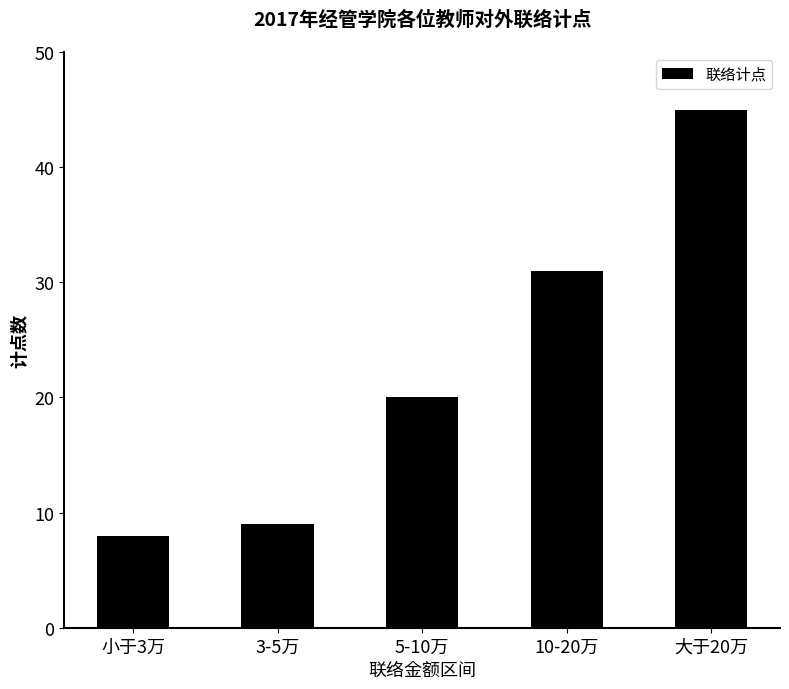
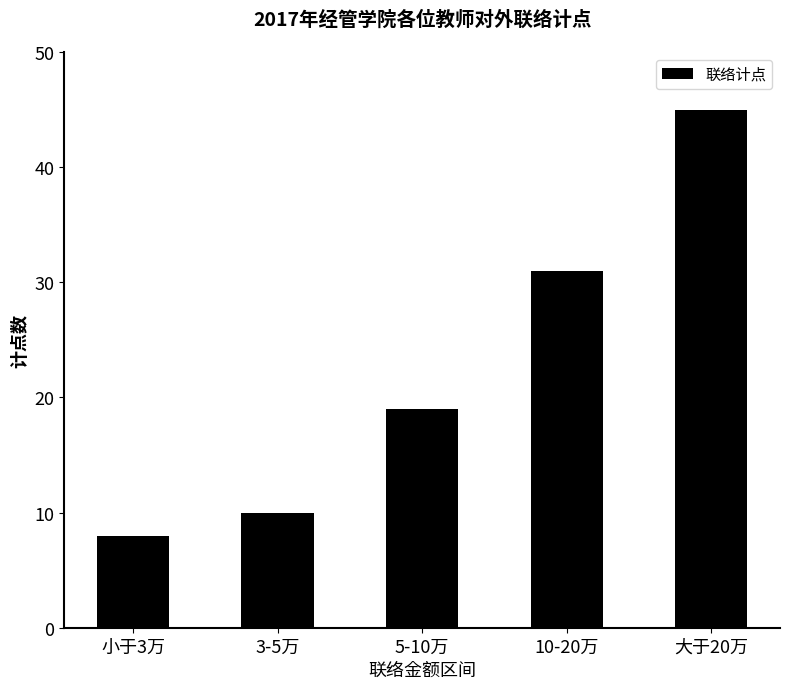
  {
    "小于3万": 8,
-   "3-5万": 9,
-   "5-10万": 20,
+   "3-5万": 10,
+   "5-10万": 19,
    "10-20万": 31,
    "大于20万": 45
  }
